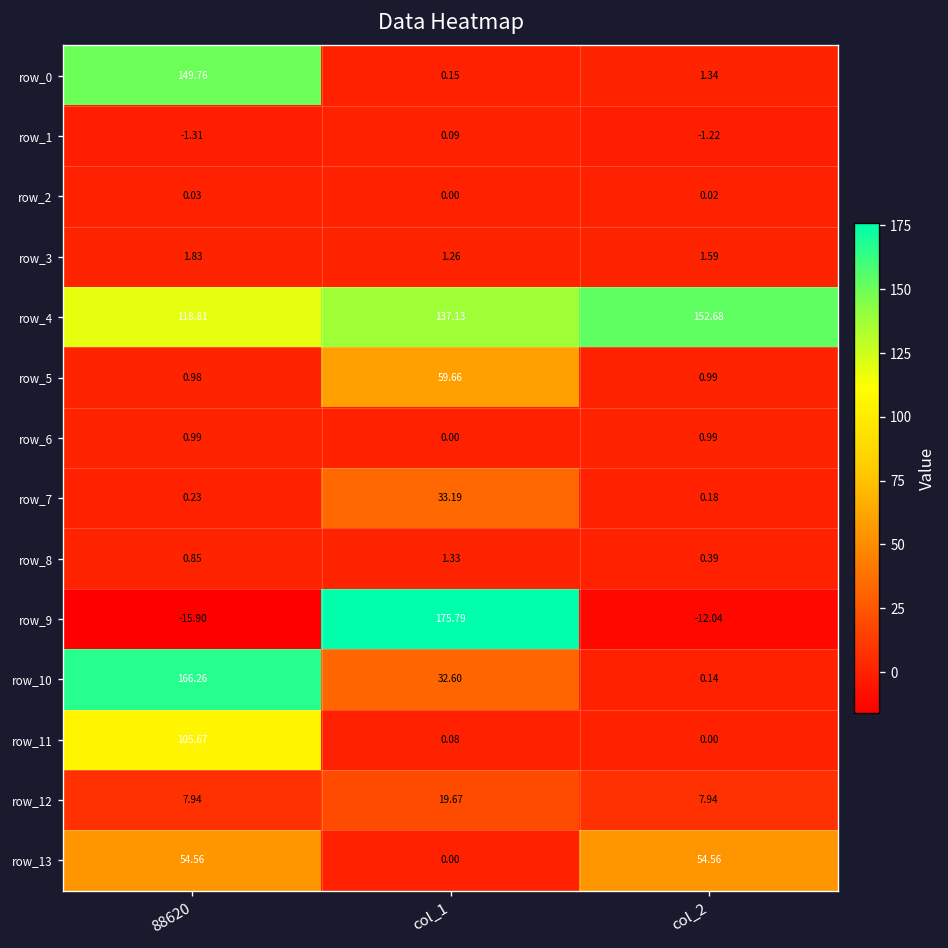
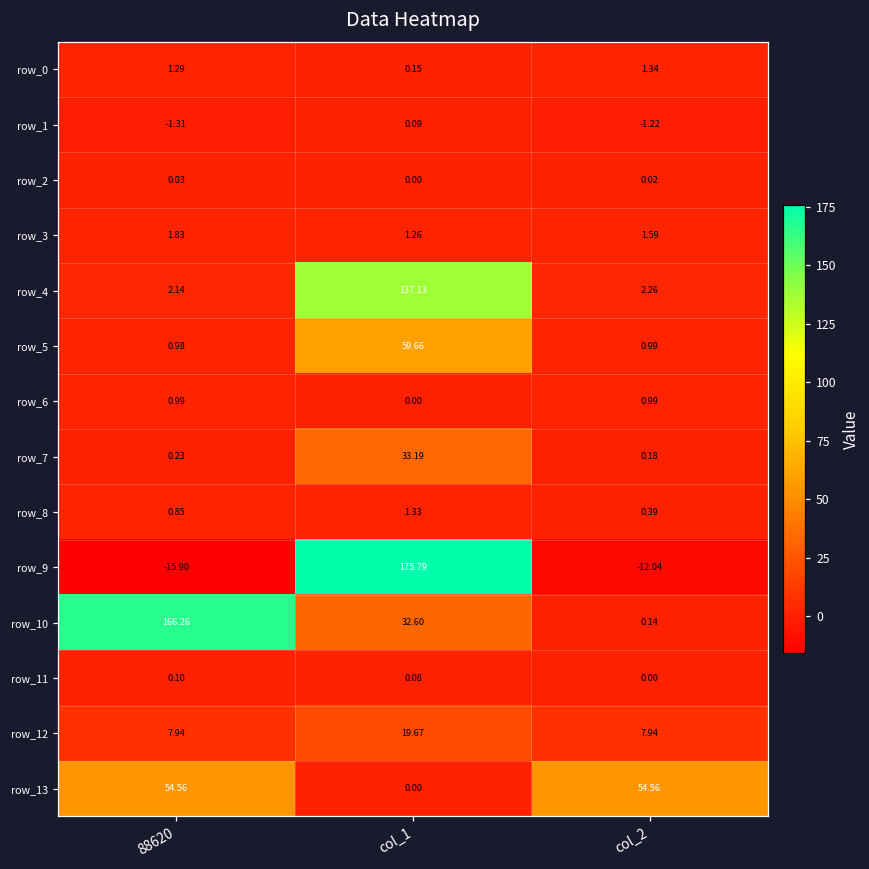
  {
    "row_0": {
-     "88620": 149.76,
+     "88620": 1.29,
      "col_1": 0.15,
      "col_2": 1.34
    },
    "row_1": {
      "88620": -1.31,
      "col_1": 0.09,
      "col_2": -1.22
    },
    "row_2": {
      "88620": 0.03,
      "col_1": 0.00,
      "col_2": 0.02
    },
    "row_3": {
      "88620": 1.83,
      "col_1": 1.26,
      "col_2": 1.59
    },
    "row_4": {
-     "88620": 118.81,
+     "88620": 2.14,
      "col_1": 137.13,
-     "col_2": 152.68
+     "col_2": 2.26
    },
    "row_5": {
      "88620": 0.98,
      "col_1": 59.66,
      "col_2": 0.99
    },
    "row_6": {
      "88620": 0.99,
      "col_1": 0.00,
      "col_2": 0.99
    },
    "row_7": {
      "88620": 0.23,
      "col_1": 33.19,
      "col_2": 0.18
    },
    "row_8": {
      "88620": 0.85,
      "col_1": 1.33,
      "col_2": 0.39
    },
    "row_9": {
      "88620": -15.90,
      "col_1": 175.79,
      "col_2": -12.04
    },
    "row_10": {
      "88620": 166.26,
      "col_1": 32.60,
      "col_2": 0.14
    },
    "row_11": {
-     "88620": 105.67,
+     "88620": 0.10,
      "col_1": 0.08,
      "col_2": 0.00
    },
    "row_12": {
      "88620": 7.94,
      "col_1": 19.67,
      "col_2": 7.94
    },
    "row_13": {
      "88620": 54.56,
      "col_1": 0.00,
      "col_2": 54.56
    }
  }
